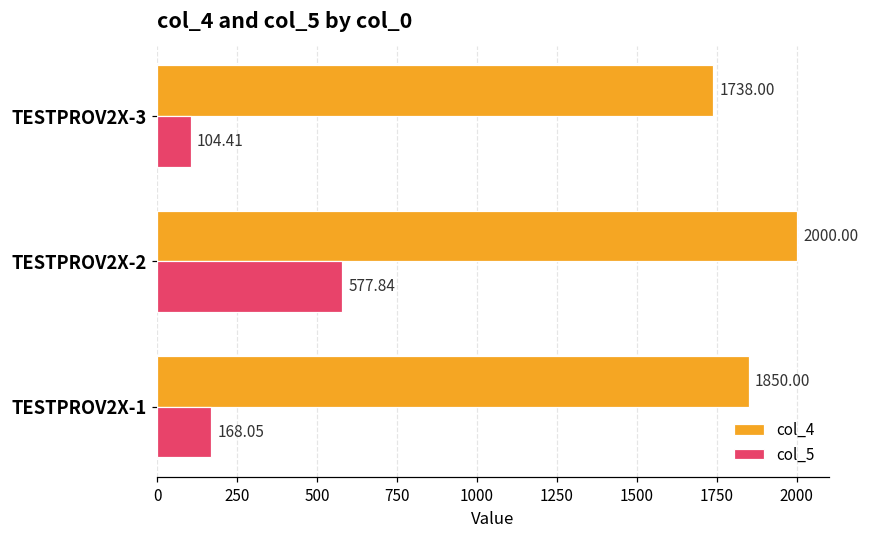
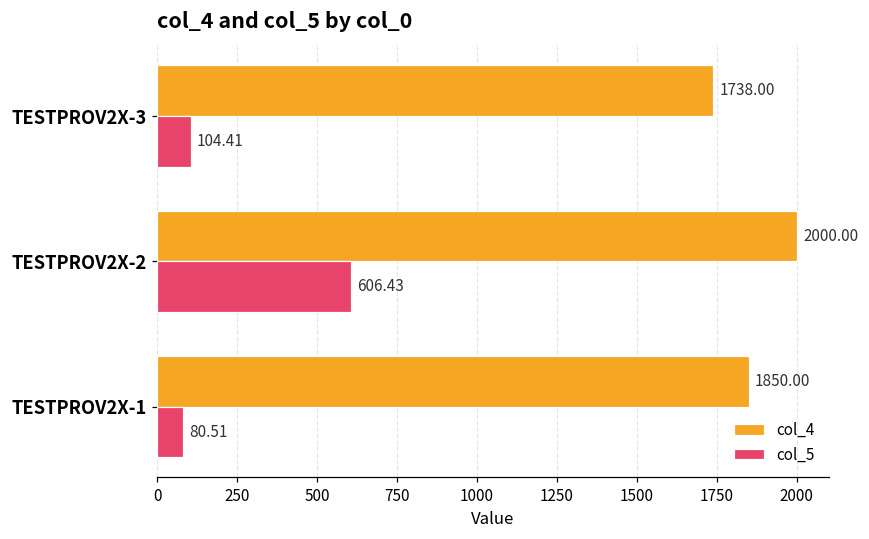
  {
    "col_4": {
      "TESTPROV2X-3": 1738.00,
      "TESTPROV2X-2": 2000.00,
      "TESTPROV2X-1": 1850.00
    },
    "col_5": {
      "TESTPROV2X-3": 104.41,
-     "TESTPROV2X-2": 577.84,
-     "TESTPROV2X-1": 168.05
+     "TESTPROV2X-2": 606.43,
+     "TESTPROV2X-1": 80.51
    }
  }
